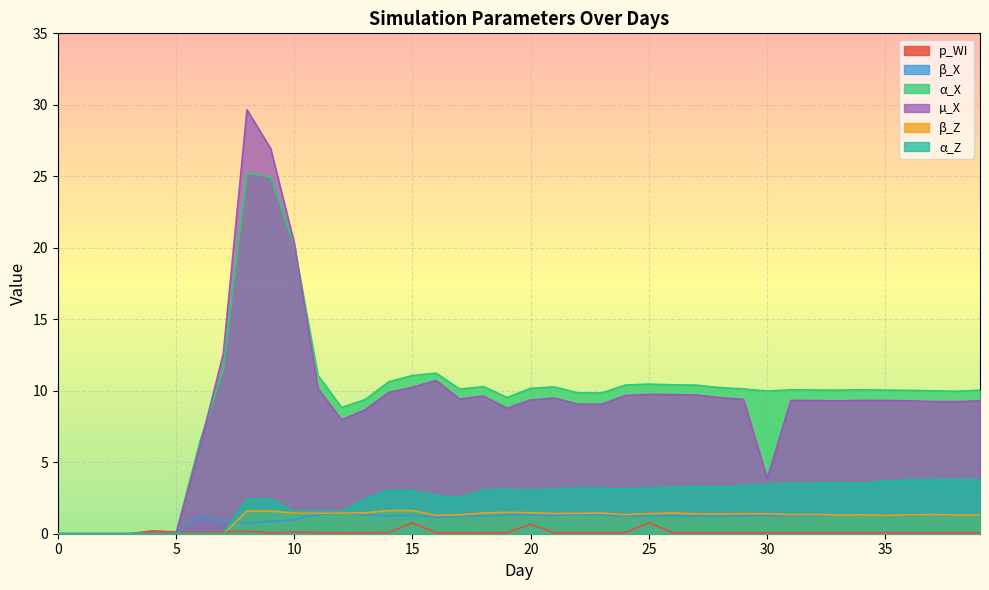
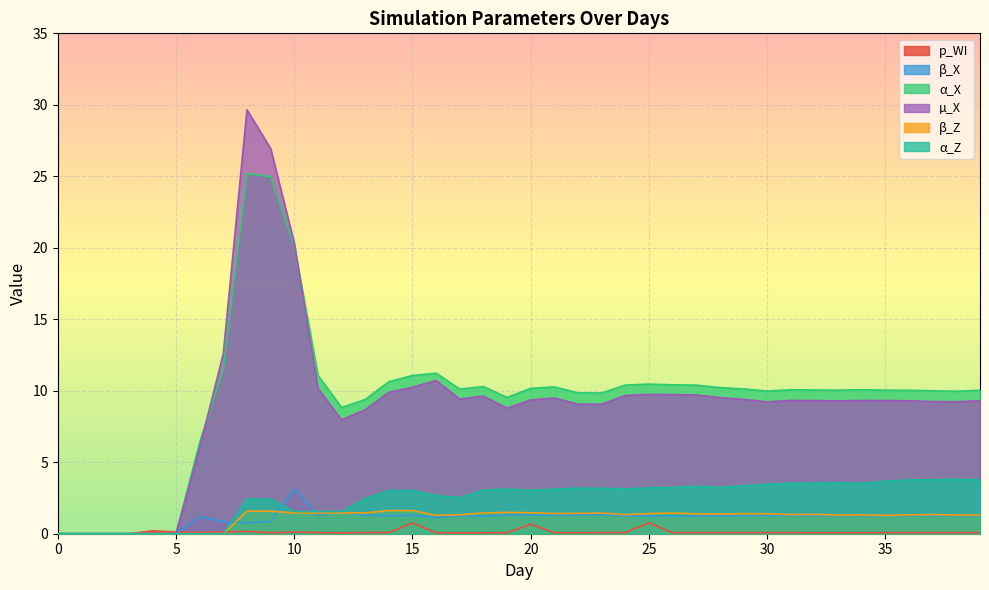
  {
    "p_WI": {
      "10": 0.1,
      "15": 0.8,
      "20": 0.7,
      "25": 0.8,
      "30": 0.1,
      "35": 0.1
    },
    "β_X": {
-     "10": 1.0,
+     "10": 3.1,
      "15": 1.3
    },
    "µ_X": {
      "10": 20.3,
      "15": 10.2,
      "20": 9.4,
      "25": 9.7,
-     "30": 3.8,
+     "30": 9.2,
      "35": 9.3
    },
    "β_Z": {
      "15": 1.6
    }
  }
